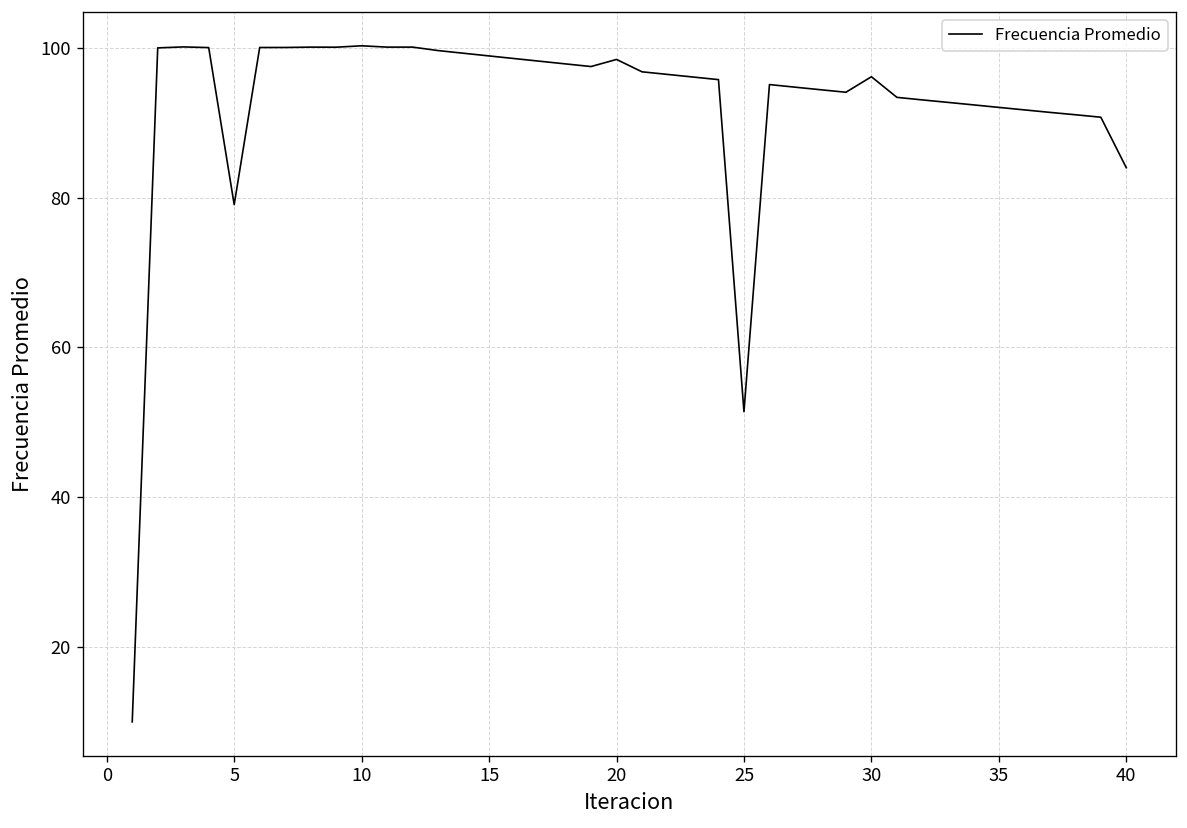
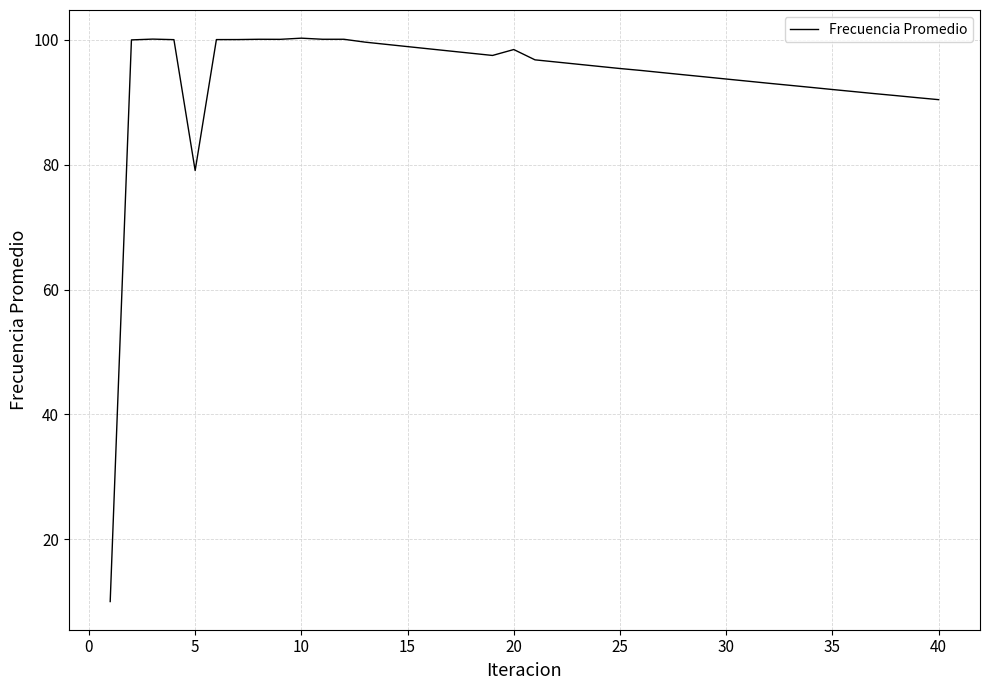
  {
    "5": 79,
    "10": 100,
    "15": 99,
    "20": 98,
-   "25": 51,
-   "30": 96,
+   "25": 95,
+   "30": 94,
    "35": 92,
-   "40": 84
+   "40": 90
  }
